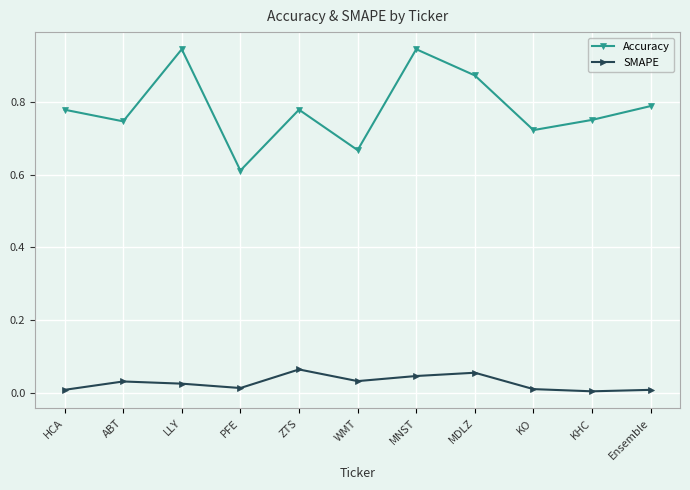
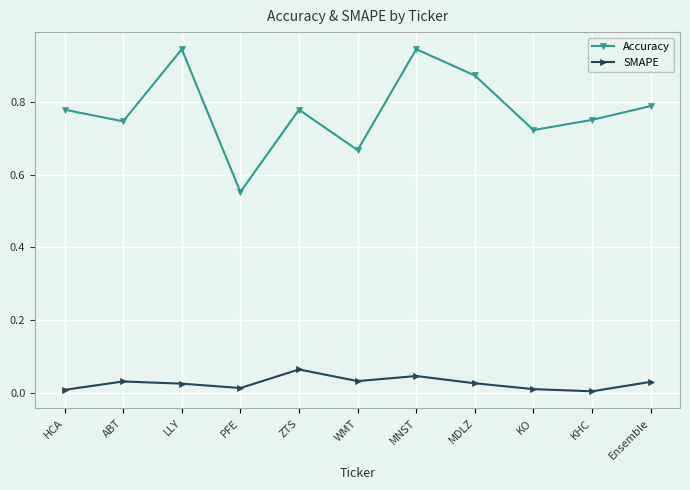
  {
    "Accuracy": {
      "HCA": 0.78,
      "ABT": 0.75,
      "LLY": 0.94,
-     "PFE": 0.61,
+     "PFE": 0.55,
      "ZTS": 0.78,
      "WMT": 0.67,
      "MNST": 0.94,
      "MDLZ": 0.87,
      "KO": 0.72,
      "KHC": 0.75,
      "Ensemble": 0.79
    },
    "SMAPE": {
      "HCA": 0.01,
      "ABT": 0.03,
      "LLY": 0.03,
      "PFE": 0.01,
      "ZTS": 0.07,
      "WMT": 0.03,
      "MNST": 0.05,
-     "MDLZ": 0.06,
+     "MDLZ": 0.03,
      "KO": 0.01,
      "KHC": 0.01,
-     "Ensemble": 0.01
+     "Ensemble": 0.03
    }
  }
